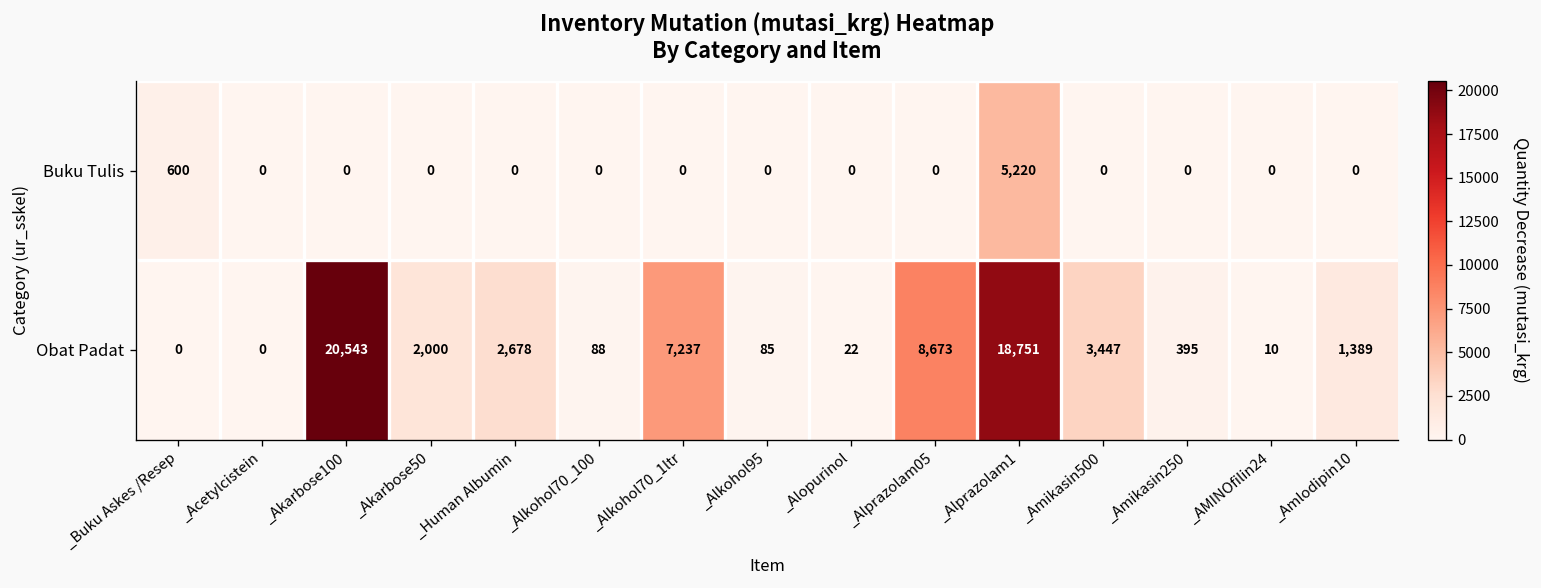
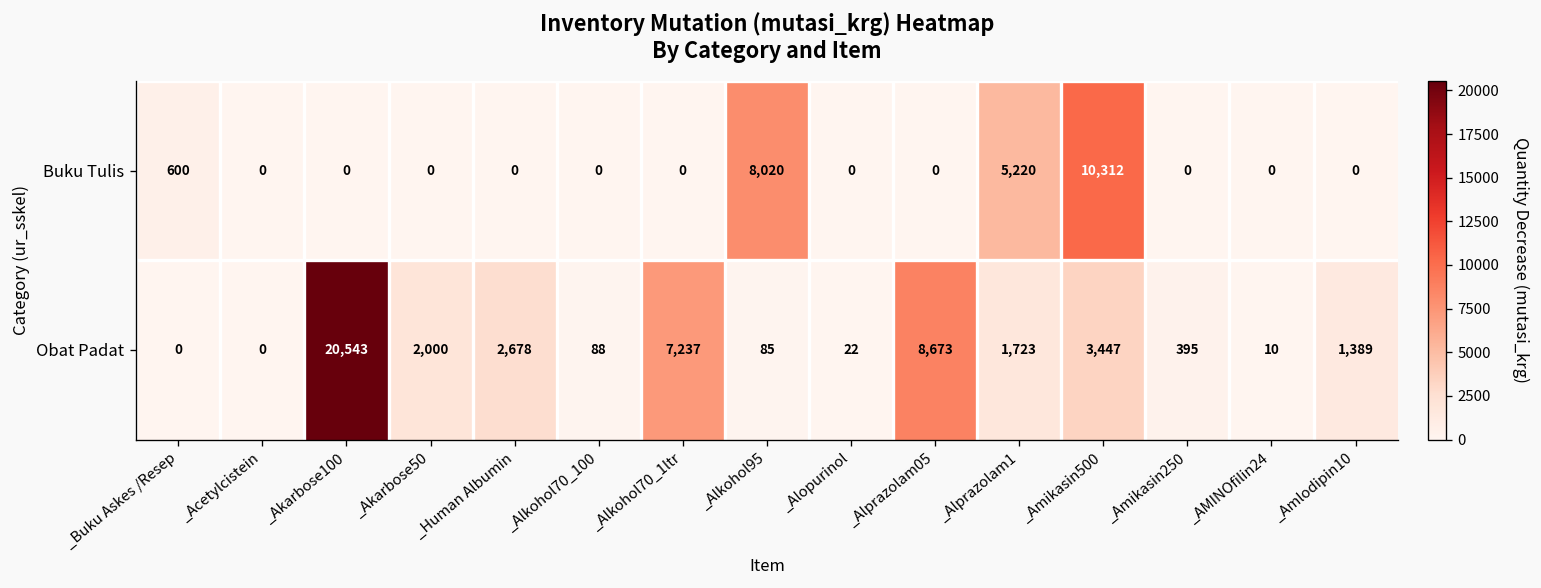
  {
    "Buku Tulis": {
      "_Buku Askes /Resep": "600",
      "_Acetylcistein": "0",
      "_Akarbose100": "0",
      "_Akarbose50": "0",
      "_Human Albumin": "0",
      "_Alkohol70_100": "0",
      "_Alkohol70_1ltr": "0",
-     "_Alkohol95": "0",
+     "_Alkohol95": "8,020",
      "_Alopurinol": "0",
      "_Alprazolam05": "0",
      "_Alprazolam1": "5,220",
-     "_Amikasin500": "0",
+     "_Amikasin500": "10,312",
      "_Amikasin250": "0",
      "_AMINOfilin24": "0",
      "_Amlodipin10": "0"
    },
    "Obat Padat": {
      "_Buku Askes /Resep": "0",
      "_Acetylcistein": "0",
      "_Akarbose100": "20,543",
      "_Akarbose50": "2,000",
      "_Human Albumin": "2,678",
      "_Alkohol70_100": "88",
      "_Alkohol70_1ltr": "7,237",
      "_Alkohol95": "85",
      "_Alopurinol": "22",
      "_Alprazolam05": "8,673",
-     "_Alprazolam1": "18,751",
+     "_Alprazolam1": "1,723",
      "_Amikasin500": "3,447",
      "_Amikasin250": "395",
      "_AMINOfilin24": "10",
      "_Amlodipin10": "1,389"
    }
  }
